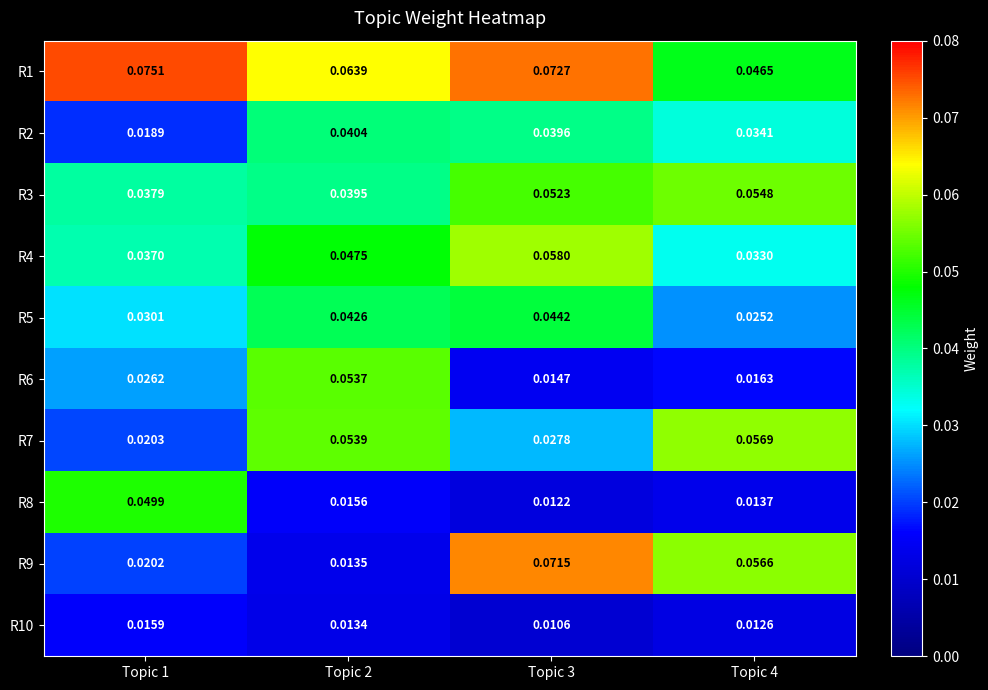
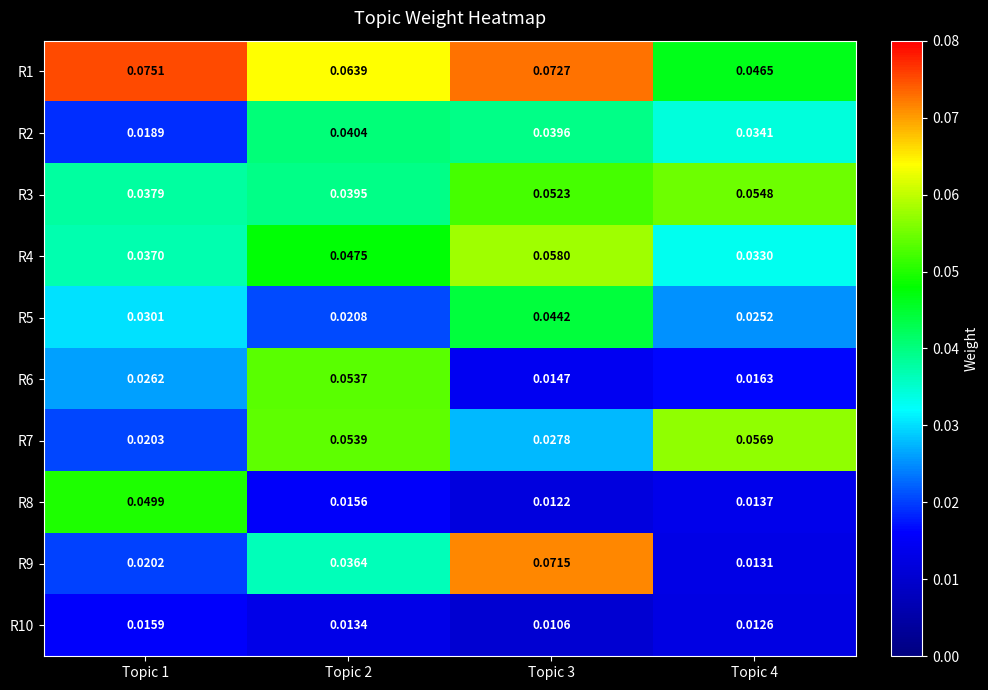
  {
    "R1": {
      "Topic 1": 0.0751,
      "Topic 2": 0.0639,
      "Topic 3": 0.0727,
      "Topic 4": 0.0465
    },
    "R2": {
      "Topic 1": 0.0189,
      "Topic 2": 0.0404,
      "Topic 3": 0.0396,
      "Topic 4": 0.0341
    },
    "R3": {
      "Topic 1": 0.0379,
      "Topic 2": 0.0395,
      "Topic 3": 0.0523,
      "Topic 4": 0.0548
    },
    "R4": {
      "Topic 1": 0.0370,
      "Topic 2": 0.0475,
      "Topic 3": 0.0580,
      "Topic 4": 0.0330
    },
    "R5": {
      "Topic 1": 0.0301,
-     "Topic 2": 0.0426,
+     "Topic 2": 0.0208,
      "Topic 3": 0.0442,
      "Topic 4": 0.0252
    },
    "R6": {
      "Topic 1": 0.0262,
      "Topic 2": 0.0537,
      "Topic 3": 0.0147,
      "Topic 4": 0.0163
    },
    "R7": {
      "Topic 1": 0.0203,
      "Topic 2": 0.0539,
      "Topic 3": 0.0278,
      "Topic 4": 0.0569
    },
    "R8": {
      "Topic 1": 0.0499,
      "Topic 2": 0.0156,
      "Topic 3": 0.0122,
      "Topic 4": 0.0137
    },
    "R9": {
      "Topic 1": 0.0202,
-     "Topic 2": 0.0135,
+     "Topic 2": 0.0364,
      "Topic 3": 0.0715,
-     "Topic 4": 0.0566
+     "Topic 4": 0.0131
    },
    "R10": {
      "Topic 1": 0.0159,
      "Topic 2": 0.0134,
      "Topic 3": 0.0106,
      "Topic 4": 0.0126
    }
  }
